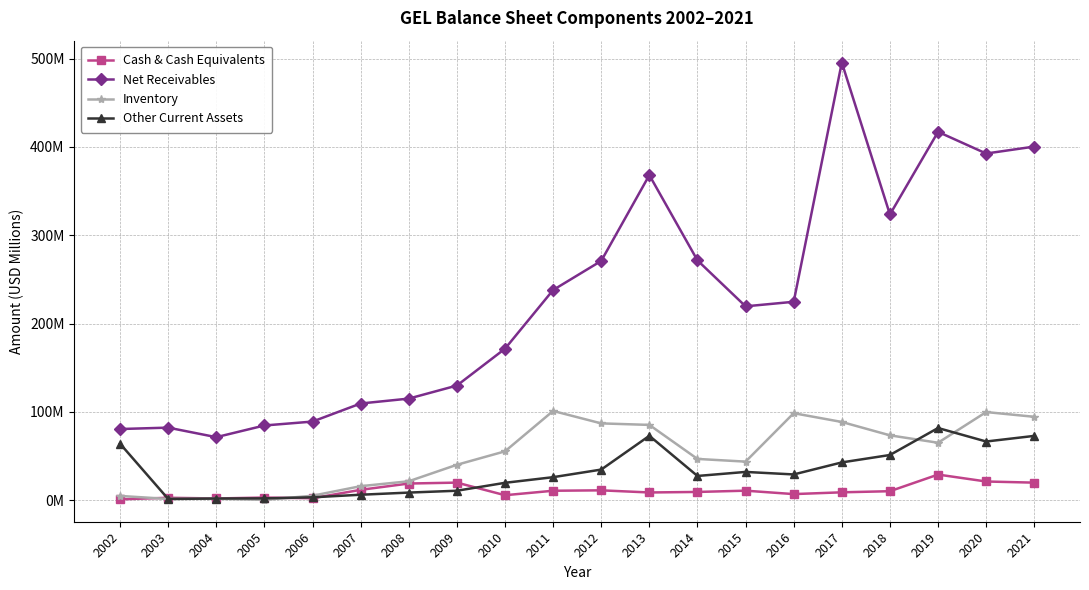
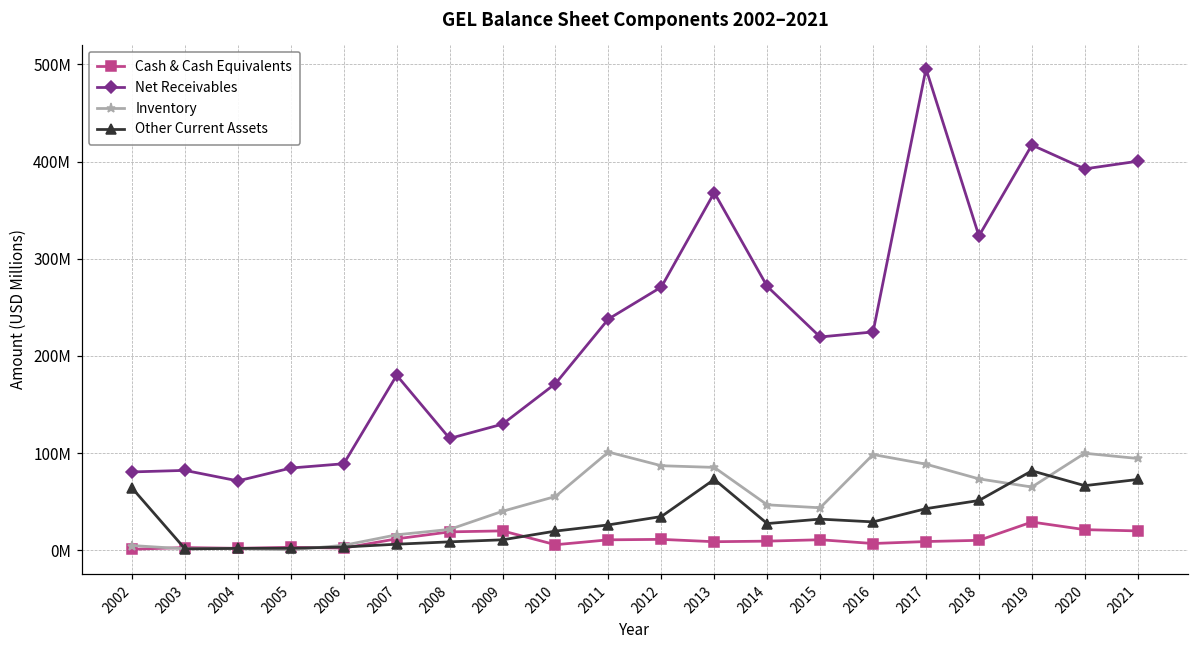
  {
    "Cash & Cash Equivalents": {
      "2002": 0,
      "2007": 10000000,
      "2009": 20000000,
      "2010": 10000000,
      "2011": 10000000,
      "2012": 10000000,
      "2013": 10000000,
      "2014": 10000000,
      "2015": 10000000,
      "2016": 10000000,
      "2017": 10000000,
      "2018": 10000000,
      "2019": 30000000,
      "2020": 20000000,
      "2021": 20000000
    },
    "Net Receivables": {
      "2002": 80000000,
      "2003": 80000000,
      "2004": 70000000,
      "2005": 80000000,
      "2006": 90000000,
-     "2007": 110000000,
+     "2007": 180000000,
      "2008": 120000000,
      "2009": 130000000,
      "2010": 170000000,
      "2011": 240000000,
      "2012": 270000000,
      "2013": 370000000,
      "2014": 270000000,
      "2015": 220000000,
      "2016": 220000000,
      "2017": 500000000,
      "2018": 320000000,
      "2019": 420000000,
      "2020": 390000000,
      "2021": 400000000
    },
    "Inventory": {
      "2002": 0,
      "2007": 20000000,
      "2009": 40000000,
      "2010": 60000000,
      "2011": 100000000,
      "2012": 90000000,
      "2013": 90000000,
      "2014": 50000000,
      "2015": 40000000,
      "2016": 100000000,
      "2017": 90000000,
      "2018": 70000000,
      "2019": 70000000,
      "2020": 100000000,
      "2021": 90000000
    },
    "Other Current Assets": {
      "2002": 60000000,
      "2007": 10000000,
      "2008": 10000000,
      "2009": 10000000,
      "2010": 20000000,
      "2011": 30000000,
      "2012": 30000000,
      "2013": 70000000,
      "2014": 30000000,
      "2015": 30000000,
      "2016": 30000000,
      "2017": 40000000,
      "2018": 50000000,
      "2019": 80000000,
      "2020": 70000000,
      "2021": 70000000
    }
  }
